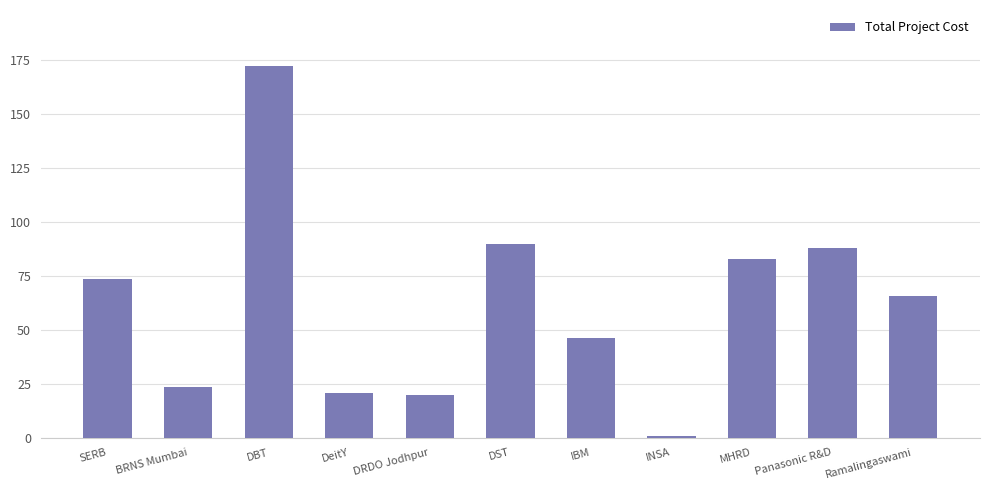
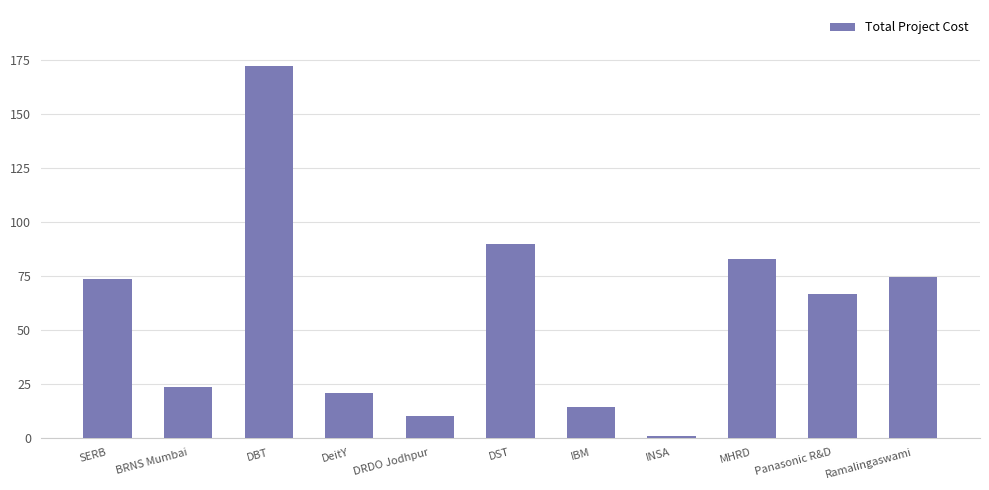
  {
    "SERB": 73,
    "BRNS Mumbai": 23,
    "DBT": 172,
    "DeitY": 21,
-   "DRDO Jodhpur": 20,
+   "DRDO Jodhpur": 10,
    "DST": 90,
-   "IBM": 46,
+   "IBM": 14,
    "MHRD": 83,
-   "Panasonic R&D": 88,
-   "Ramalingaswami": 66
+   "Panasonic R&D": 67,
+   "Ramalingaswami": 75
  }
